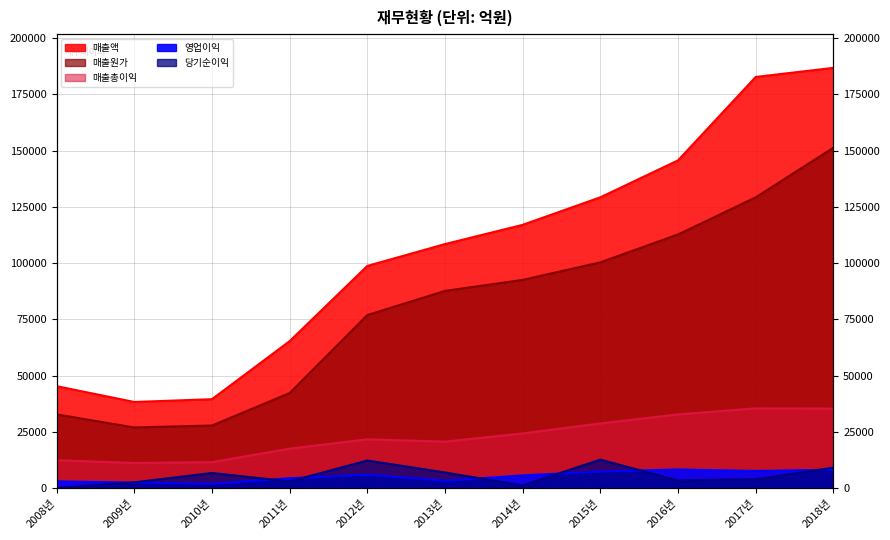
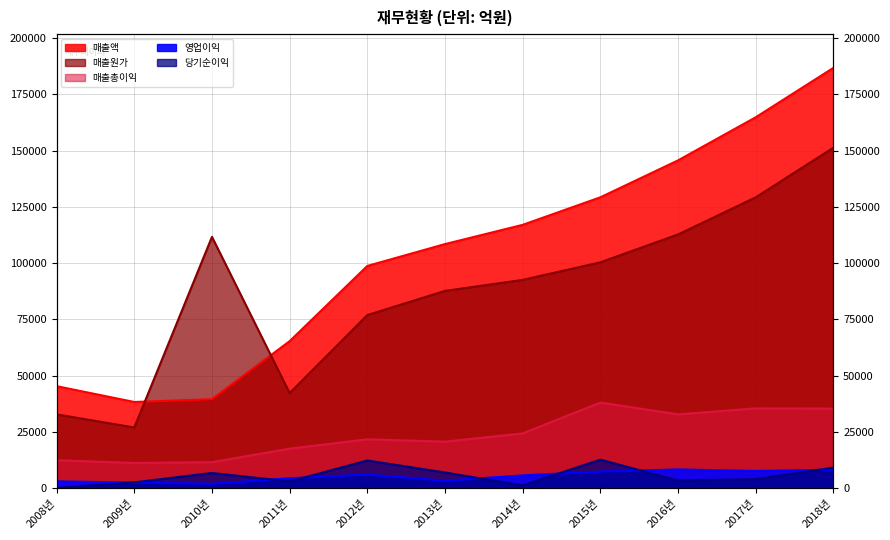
  {
    "매출액": {
      "2008년": 45000,
      "2009년": 38000,
      "2010년": 40000,
      "2011년": 65000,
      "2012년": 99000,
      "2013년": 108000,
      "2014년": 117000,
      "2015년": 129000,
      "2016년": 146000,
-     "2017년": 183000,
+     "2017년": 165000,
      "2018년": 187000
    },
    "매출원가": {
      "2008년": 33000,
      "2009년": 27000,
-     "2010년": 28000,
+     "2010년": 112000,
      "2011년": 42000,
      "2012년": 77000,
      "2013년": 88000,
      "2014년": 93000,
      "2015년": 100000,
      "2016년": 113000,
      "2017년": 129000,
      "2018년": 151000
    },
    "매출총이익": {
      "2008년": 13000,
      "2009년": 11000,
      "2010년": 12000,
      "2011년": 18000,
      "2012년": 22000,
      "2013년": 21000,
      "2014년": 24000,
-     "2015년": 29000,
+     "2015년": 38000,
      "2016년": 33000,
      "2017년": 36000,
      "2018년": 35000
    },
    "영업이익": {
      "2008년": 3000,
      "2010년": 2000,
      "2011년": 5000,
      "2012년": 6000,
      "2013년": 3000,
      "2014년": 6000,
      "2015년": 8000,
      "2016년": 8000,
      "2017년": 8000
    },
    "당기순이익": {
      "2008년": 0,
      "2010년": 7000,
      "2011년": 3000,
      "2012년": 12000,
      "2013년": 7000,
      "2014년": 1000,
      "2015년": 13000,
      "2016년": 4000,
      "2017년": 4000
    }
  }
